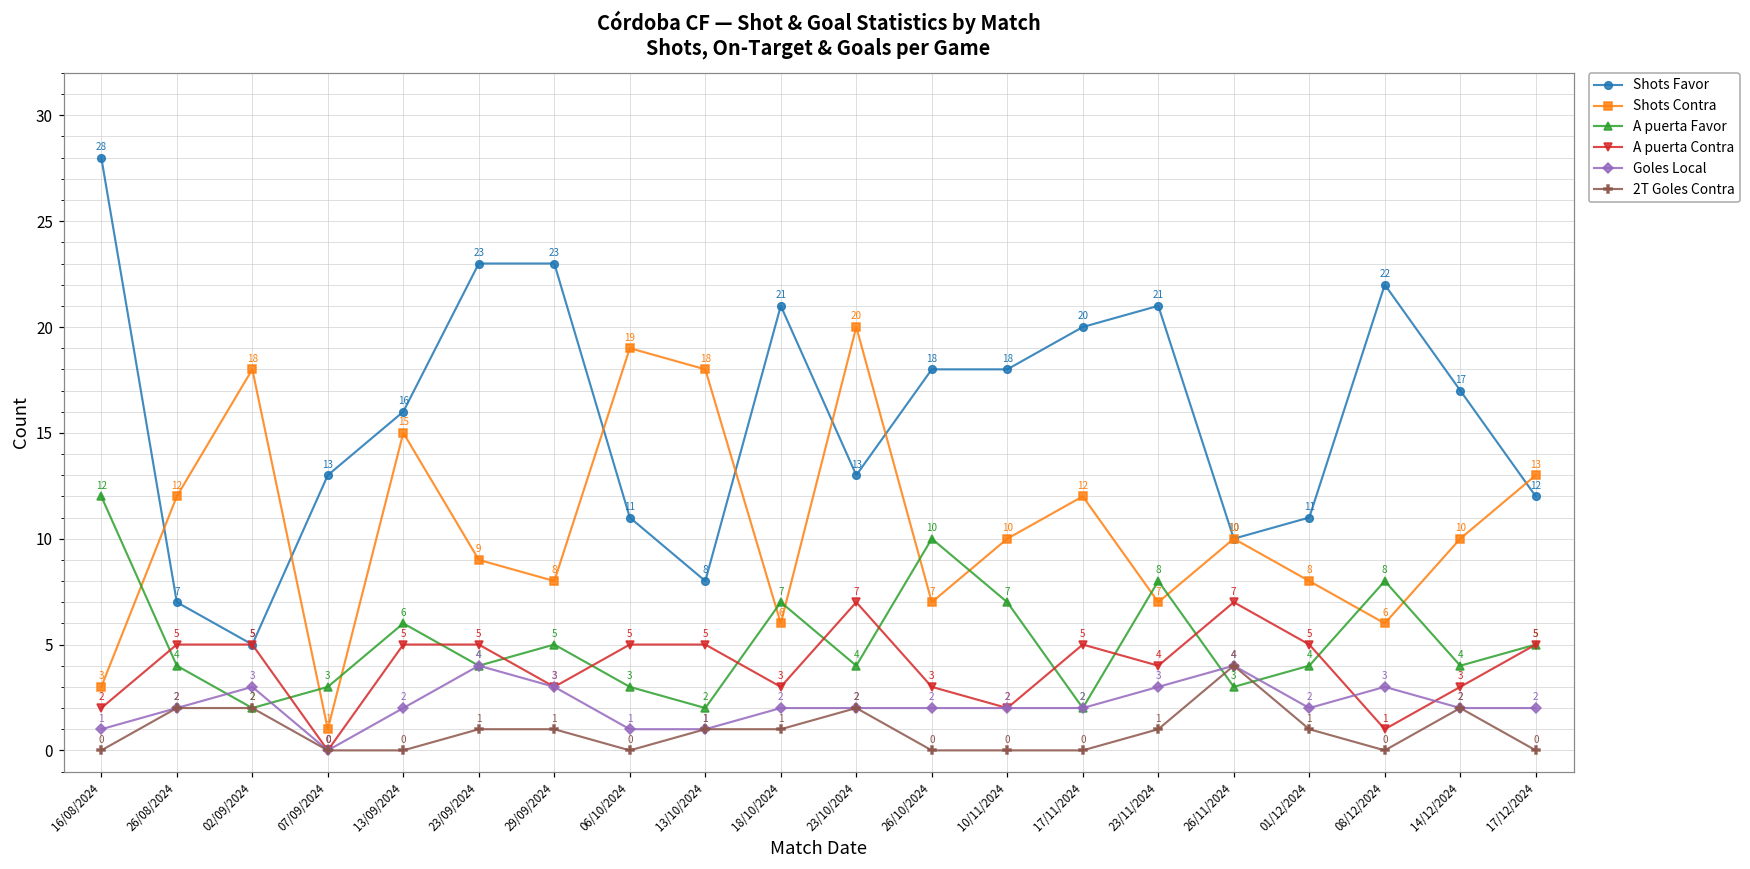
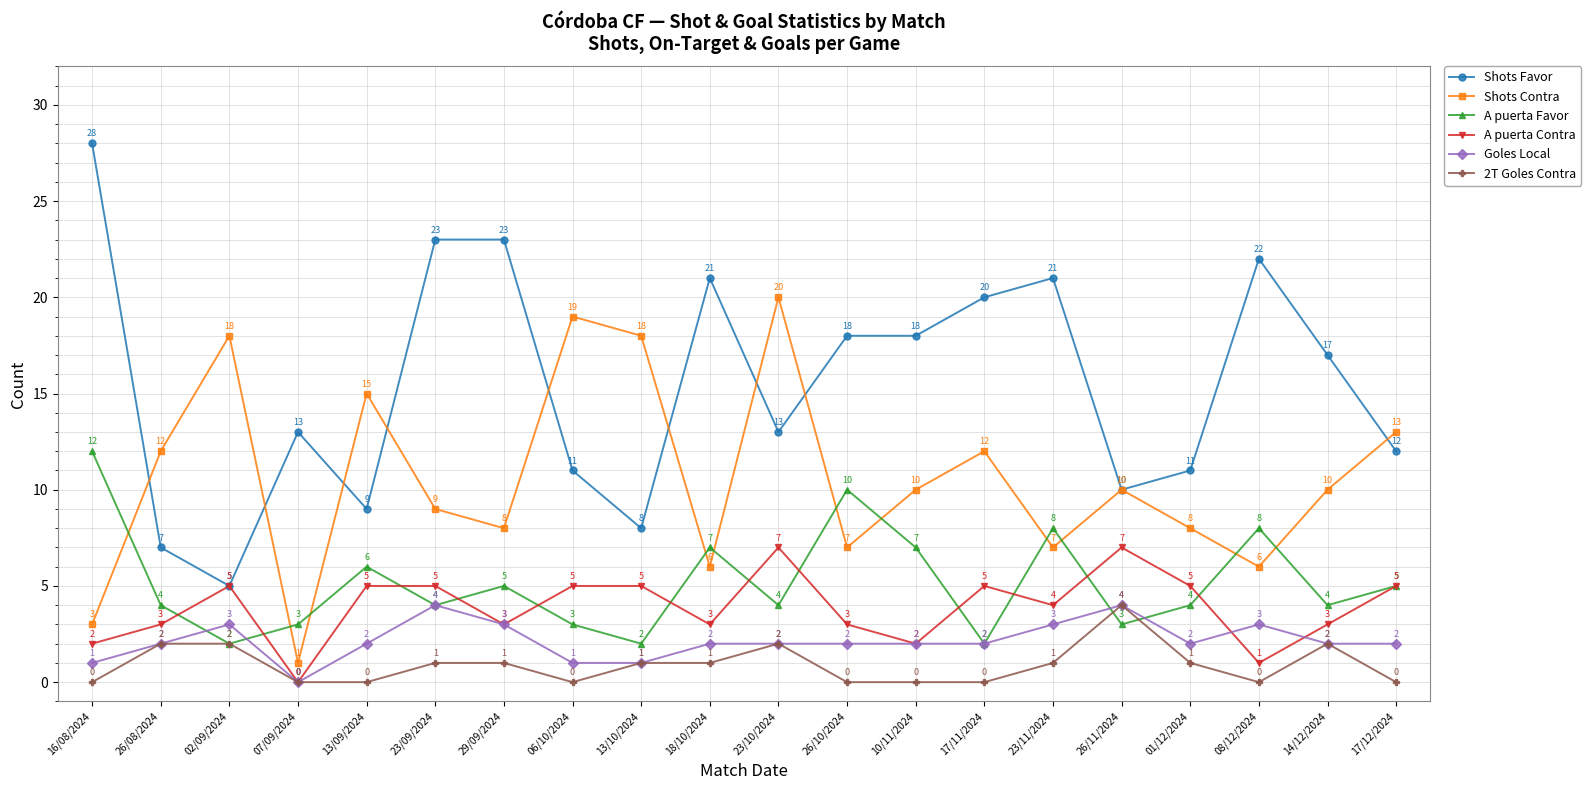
  {
    "Shots Favor": {
      "16/08/2024": 28,
      "26/08/2024": 7,
      "07/09/2024": 13,
-     "13/09/2024": 16,
+     "13/09/2024": 9,
      "23/09/2024": 23,
      "29/09/2024": 23,
      "06/10/2024": 11,
      "13/10/2024": 8,
      "18/10/2024": 21,
      "23/10/2024": 13,
      "26/10/2024": 18,
      "10/11/2024": 18,
      "17/11/2024": 20,
      "23/11/2024": 21,
      "01/12/2024": 11,
      "08/12/2024": 22,
      "14/12/2024": 17,
      "17/12/2024": 12
    },
    "Shots Contra": {
      "16/08/2024": 3,
      "26/08/2024": 12,
      "02/09/2024": 18,
      "07/09/2024": 1,
      "13/09/2024": 15,
      "23/09/2024": 9,
      "29/09/2024": 8,
      "06/10/2024": 19,
      "13/10/2024": 18,
      "18/10/2024": 6,
      "23/10/2024": 20,
      "26/10/2024": 7,
      "10/11/2024": 10,
      "17/11/2024": 12,
      "23/11/2024": 7,
      "01/12/2024": 8,
      "08/12/2024": 6,
      "14/12/2024": 10,
      "17/12/2024": 13
    },
    "A puerta Favor": {
      "16/08/2024": 12,
      "26/08/2024": 4,
      "07/09/2024": 3,
      "13/09/2024": 6,
      "29/09/2024": 5,
      "06/10/2024": 3,
      "13/10/2024": 2,
      "18/10/2024": 7,
      "23/10/2024": 4,
      "26/10/2024": 10,
      "10/11/2024": 7,
      "23/11/2024": 8,
      "26/11/2024": 3,
      "01/12/2024": 4,
      "08/12/2024": 8,
      "14/12/2024": 4
    },
    "A puerta Contra": {
      "16/08/2024": 2,
-     "26/08/2024": 5,
+     "26/08/2024": 3,
      "13/09/2024": 5,
      "23/09/2024": 5,
      "06/10/2024": 5,
      "13/10/2024": 5,
      "18/10/2024": 3,
      "23/10/2024": 7,
      "26/10/2024": 3,
      "17/11/2024": 5,
      "23/11/2024": 4,
      "26/11/2024": 7,
      "01/12/2024": 5,
      "08/12/2024": 1,
      "14/12/2024": 3
    },
    "Goles Local": {
      "16/08/2024": 1,
      "02/09/2024": 3,
      "13/09/2024": 2,
      "06/10/2024": 1,
      "18/10/2024": 2,
      "26/10/2024": 2,
      "23/11/2024": 3,
      "01/12/2024": 2,
      "08/12/2024": 3,
      "17/12/2024": 2
    },
    "2T Goles Contra": {
      "16/08/2024": 0,
      "13/09/2024": 0,
      "23/09/2024": 1,
      "29/09/2024": 1,
      "06/10/2024": 0,
      "18/10/2024": 1,
      "26/10/2024": 0,
      "10/11/2024": 0,
      "17/11/2024": 0,
      "23/11/2024": 1,
      "01/12/2024": 1,
      "08/12/2024": 0,
      "17/12/2024": 0
    }
  }
